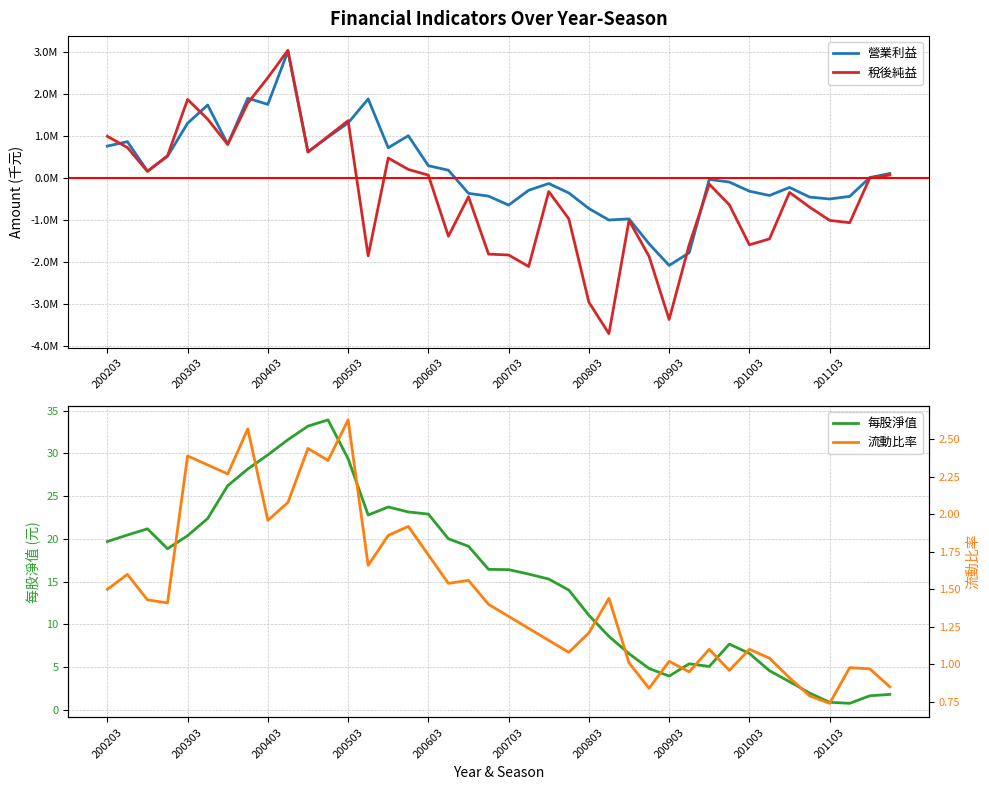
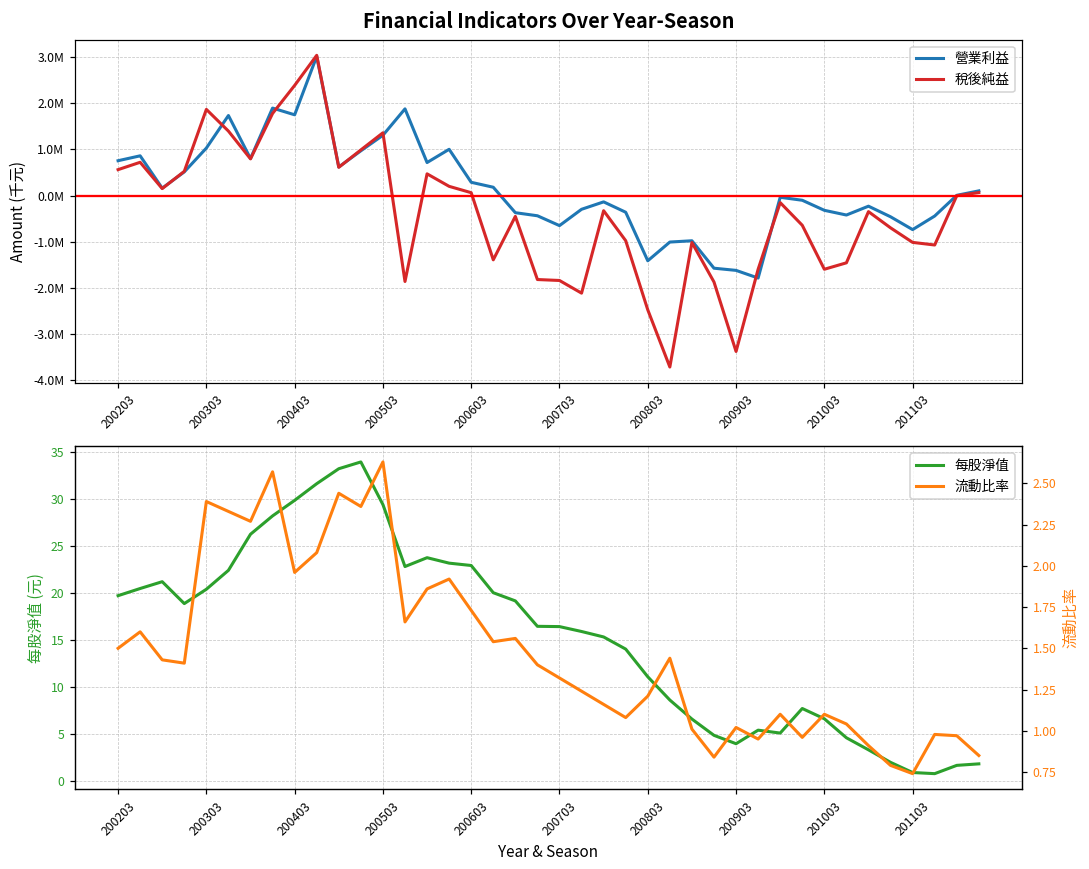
  {
    "Financial Indicators Over Year-Season": {
      "營業利益": {
        "200203": 800000,
-       "200303": 1300000,
+       "200303": 1000000,
        "200403": 1800000,
        "200603": 300000,
        "200703": -700000,
-       "200803": -700000,
-       "200903": -2100000,
+       "200803": -1400000,
+       "200903": -1600000,
        "201003": -300000,
-       "201103": -500000
+       "201103": -700000
      },
      "稅後純益": {
-       "200203": 1000000,
+       "200203": 600000,
        "200303": 1900000,
        "200403": 2400000,
        "200603": 100000,
        "200703": -1800000,
-       "200803": -3000000,
+       "200803": -2500000,
        "200903": -3400000,
        "201003": -1600000,
        "201103": -1000000
      }
    }
  }
